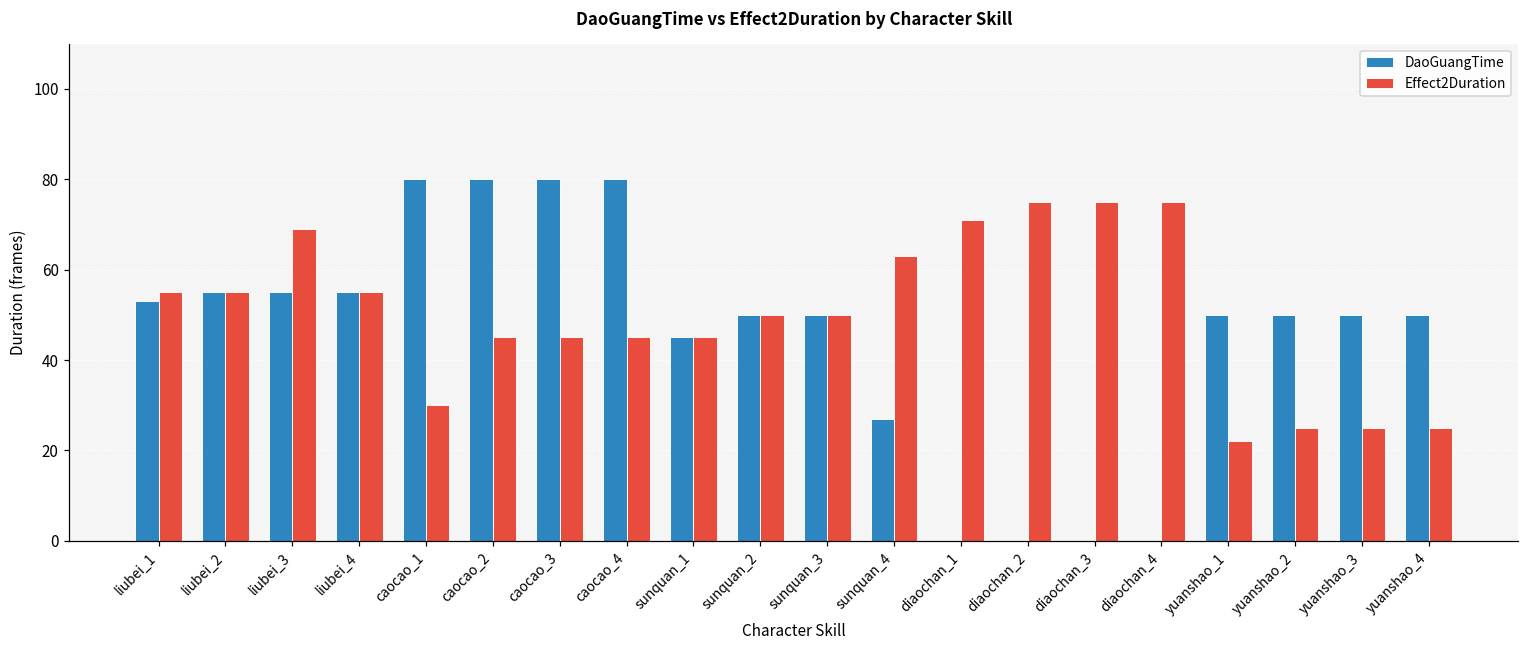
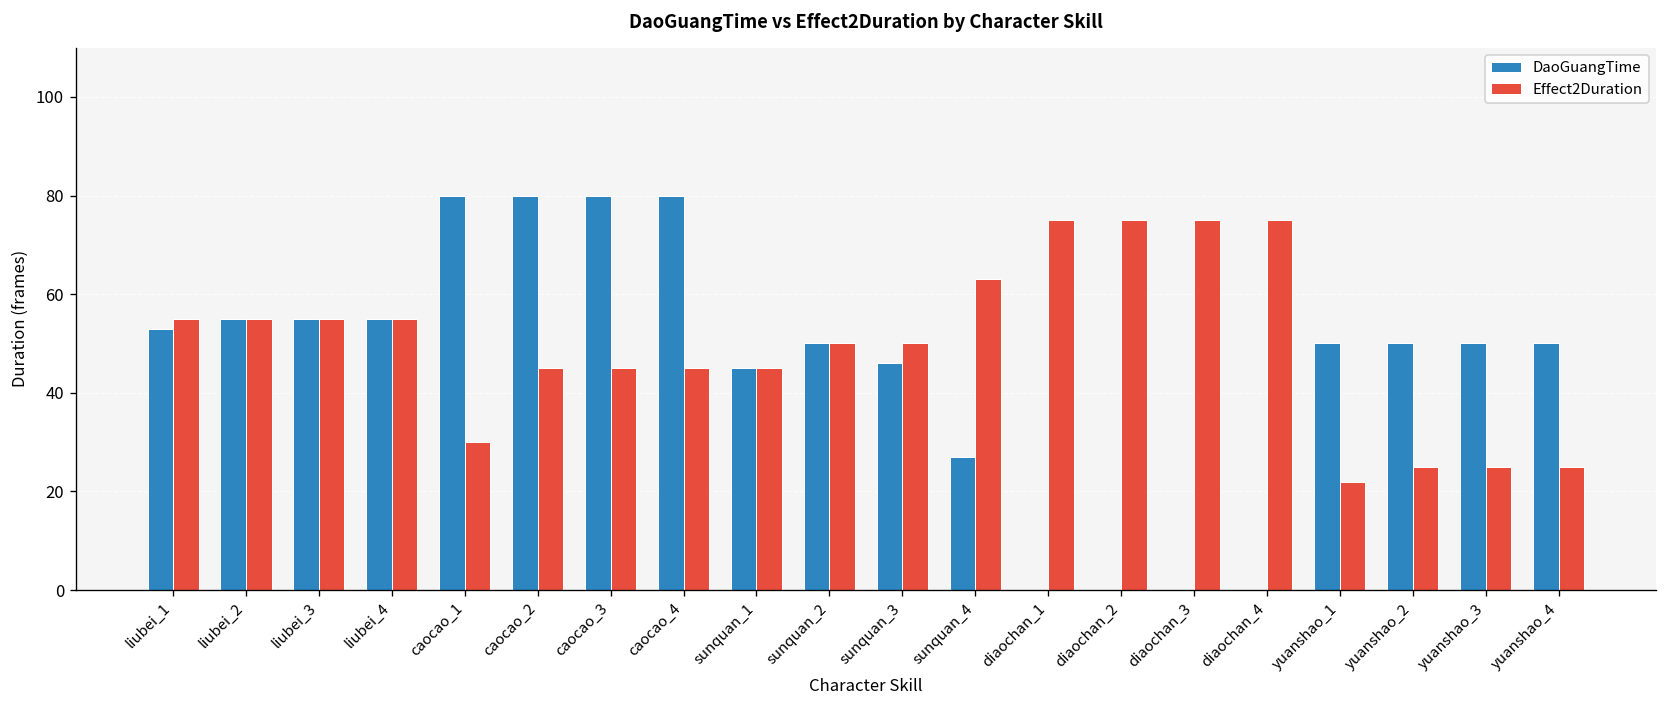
  {
    "DaoGuangTime": {
      "liubei_1": 53,
      "liubei_2": 55,
      "liubei_3": 55,
      "liubei_4": 55,
      "caocao_1": 80,
      "caocao_2": 80,
      "caocao_3": 80,
      "caocao_4": 80,
      "sunquan_1": 45,
      "sunquan_2": 50,
-     "sunquan_3": 50,
+     "sunquan_3": 46,
      "sunquan_4": 27,
      "diaochan_1": 0,
      "diaochan_2": 0,
      "diaochan_3": 0,
      "diaochan_4": 0,
      "yuanshao_1": 50,
      "yuanshao_2": 50,
      "yuanshao_3": 50,
      "yuanshao_4": 50
    },
    "Effect2Duration": {
      "liubei_1": 55,
      "liubei_2": 55,
-     "liubei_3": 69,
+     "liubei_3": 55,
      "liubei_4": 55,
      "caocao_1": 30,
      "caocao_2": 45,
      "caocao_3": 45,
      "caocao_4": 45,
      "sunquan_1": 45,
      "sunquan_2": 50,
      "sunquan_3": 50,
      "sunquan_4": 63,
-     "diaochan_1": 71,
+     "diaochan_1": 75,
      "diaochan_2": 75,
      "diaochan_3": 75,
      "diaochan_4": 75,
      "yuanshao_1": 22,
      "yuanshao_2": 25,
      "yuanshao_3": 25,
      "yuanshao_4": 25
    }
  }
